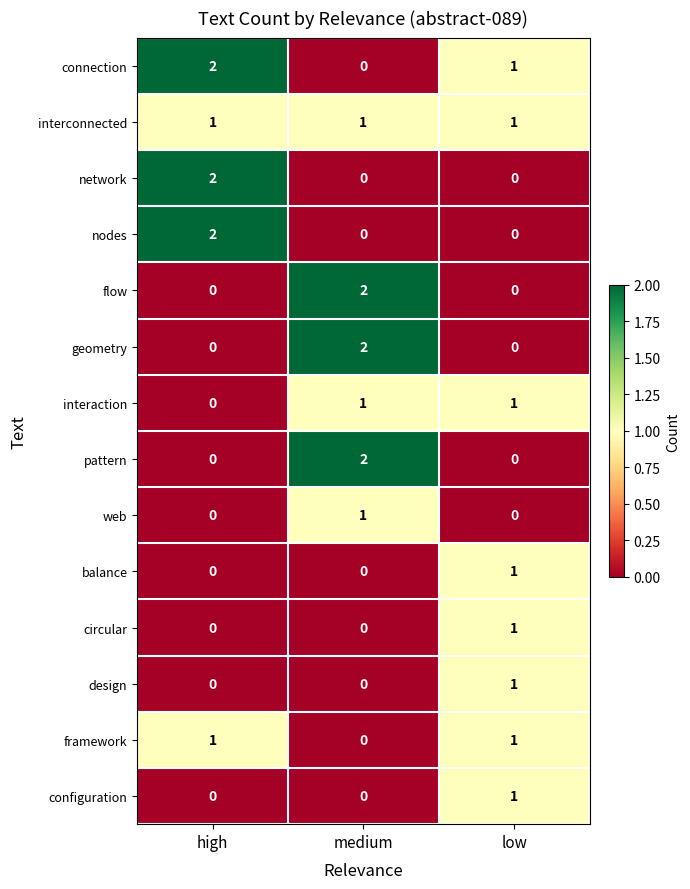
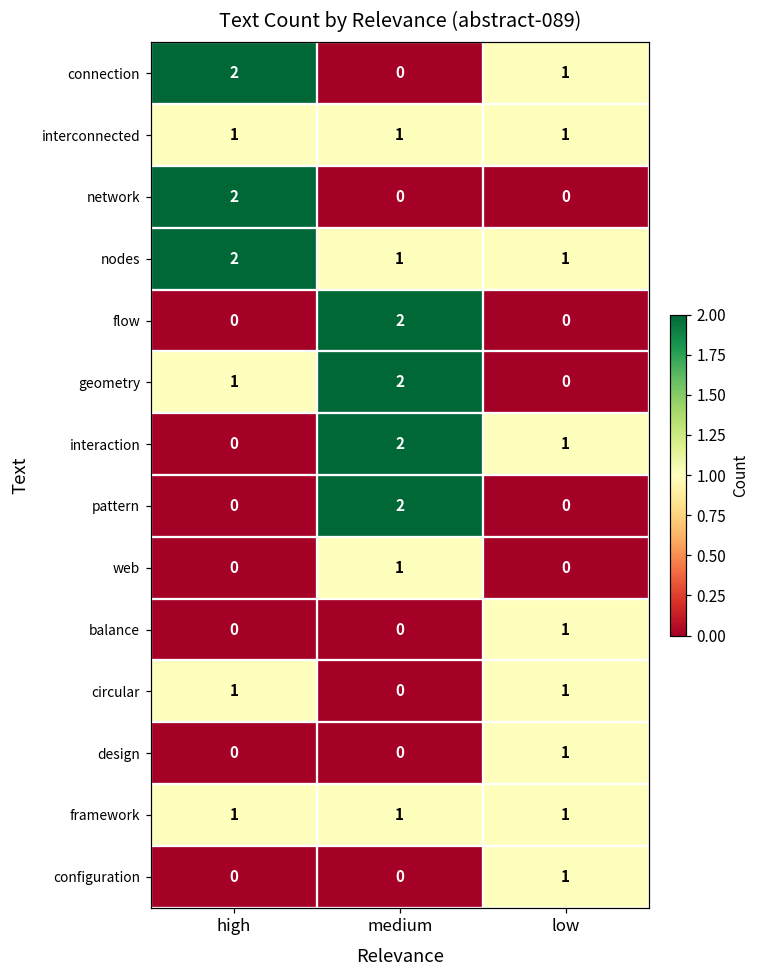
  {
    "connection": {
      "high": 2,
      "medium": 0,
      "low": 1
    },
    "interconnected": {
      "high": 1,
      "medium": 1,
      "low": 1
    },
    "network": {
      "high": 2,
      "medium": 0,
      "low": 0
    },
    "nodes": {
      "high": 2,
-     "medium": 0,
-     "low": 0
+     "medium": 1,
+     "low": 1
    },
    "flow": {
      "high": 0,
      "medium": 2,
      "low": 0
    },
    "geometry": {
-     "high": 0,
+     "high": 1,
      "medium": 2,
      "low": 0
    },
    "interaction": {
      "high": 0,
-     "medium": 1,
+     "medium": 2,
      "low": 1
    },
    "pattern": {
      "high": 0,
      "medium": 2,
      "low": 0
    },
    "web": {
      "high": 0,
      "medium": 1,
      "low": 0
    },
    "balance": {
      "high": 0,
      "medium": 0,
      "low": 1
    },
    "circular": {
-     "high": 0,
+     "high": 1,
      "medium": 0,
      "low": 1
    },
    "design": {
      "high": 0,
      "medium": 0,
      "low": 1
    },
    "framework": {
      "high": 1,
-     "medium": 0,
+     "medium": 1,
      "low": 1
    },
    "configuration": {
      "high": 0,
      "medium": 0,
      "low": 1
    }
  }
